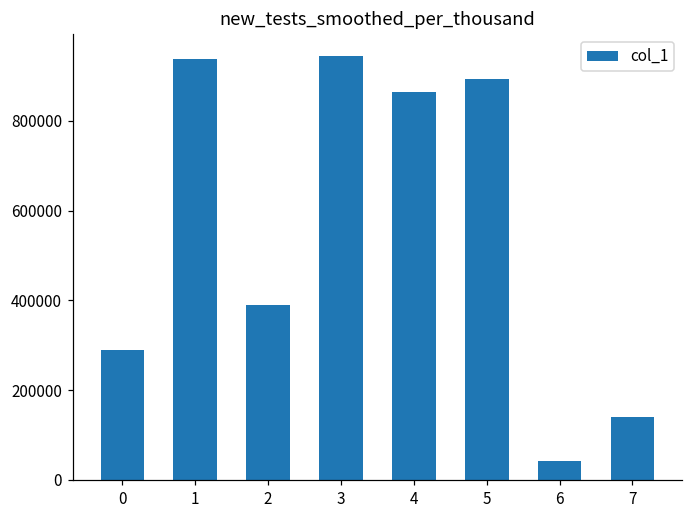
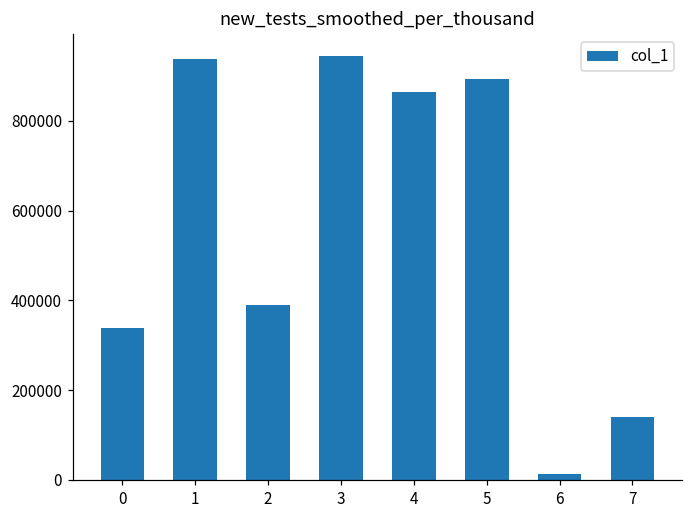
  {
-   "0": 290000,
+   "0": 340000,
    "1": 940000,
    "2": 390000,
    "3": 950000,
    "4": 860000,
    "5": 890000,
-   "6": 40000,
+   "6": 10000,
    "7": 140000
  }
